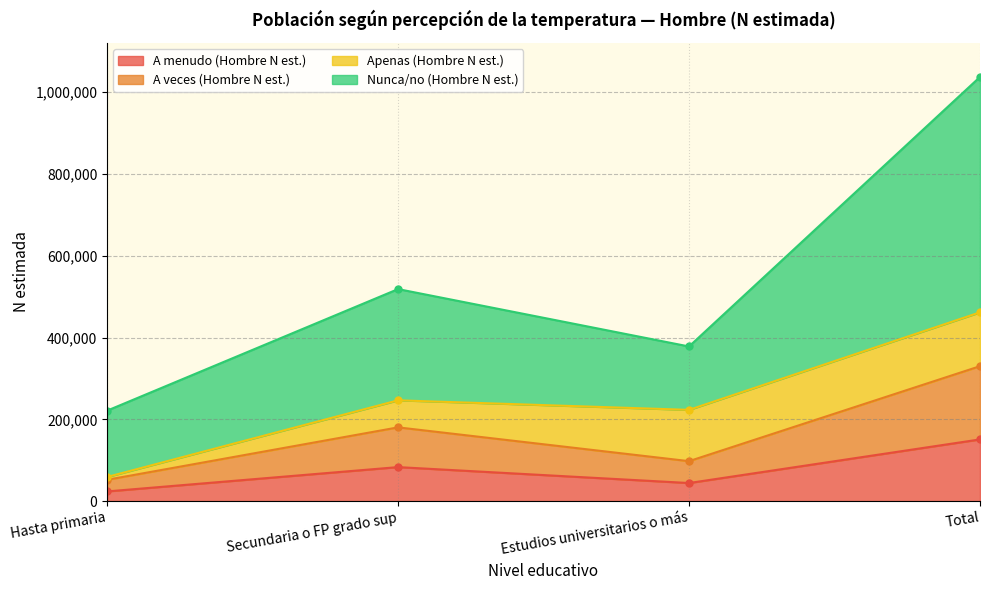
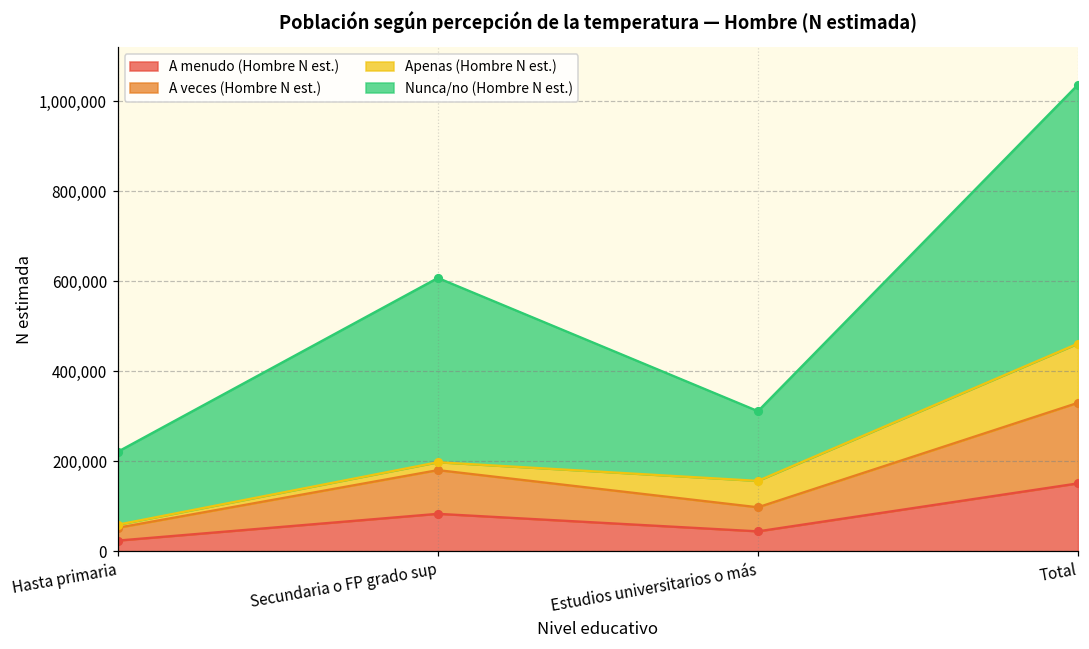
  {
    "Apenas (Hombre N est.)": {
      "Hasta primaria": "10,000",
-     "Secundaria o FP grado sup": "70,000",
-     "Estudios universitarios o más": "130,000",
+     "Secundaria o FP grado sup": "20,000",
+     "Estudios universitarios o más": "60,000",
      "Total": "130,000"
    },
    "Nunca/no (Hombre N est.)": {
      "Hasta primaria": "160,000",
-     "Secundaria o FP grado sup": "270,000",
+     "Secundaria o FP grado sup": "410,000",
      "Estudios universitarios o más": "160,000",
      "Total": "580,000"
    }
  }
